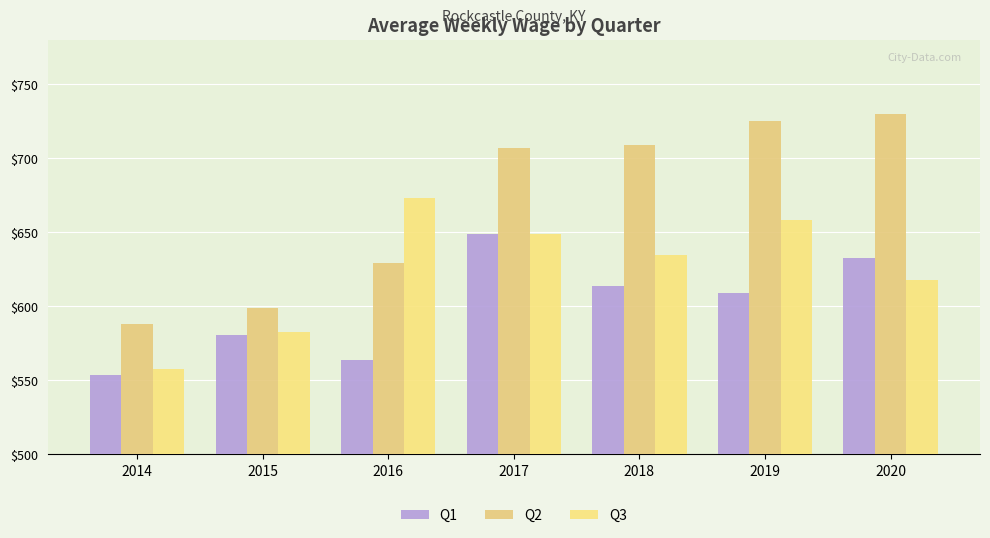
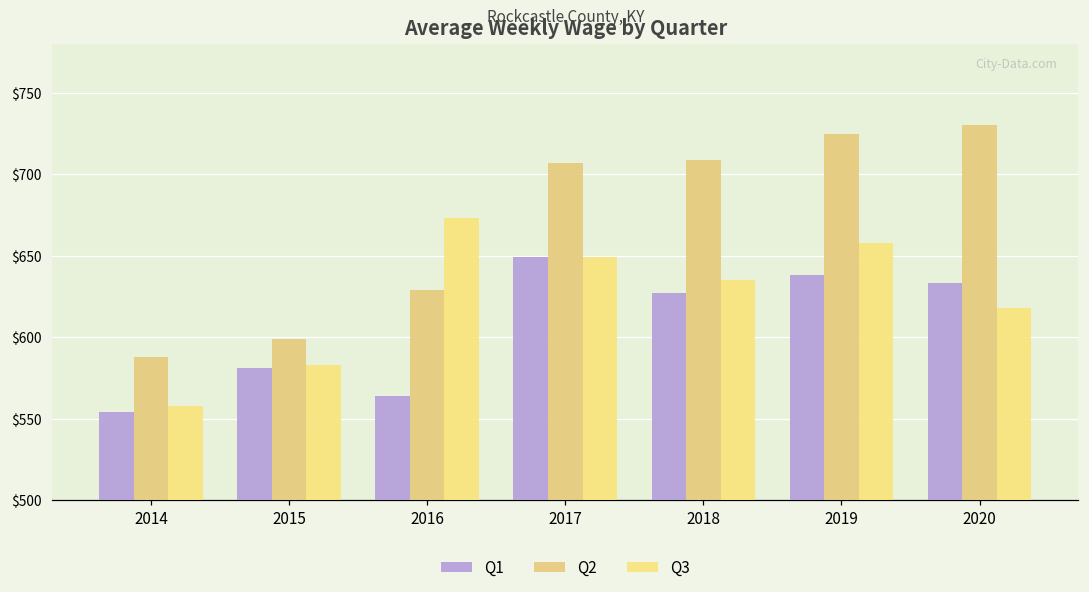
  {
    "Q1": {
      "2014": "$554",
      "2015": "$581",
      "2016": "$564",
      "2017": "$649",
-     "2018": "$614",
-     "2019": "$609",
+     "2018": "$627",
+     "2019": "$638",
      "2020": "$633"
    }
  }
